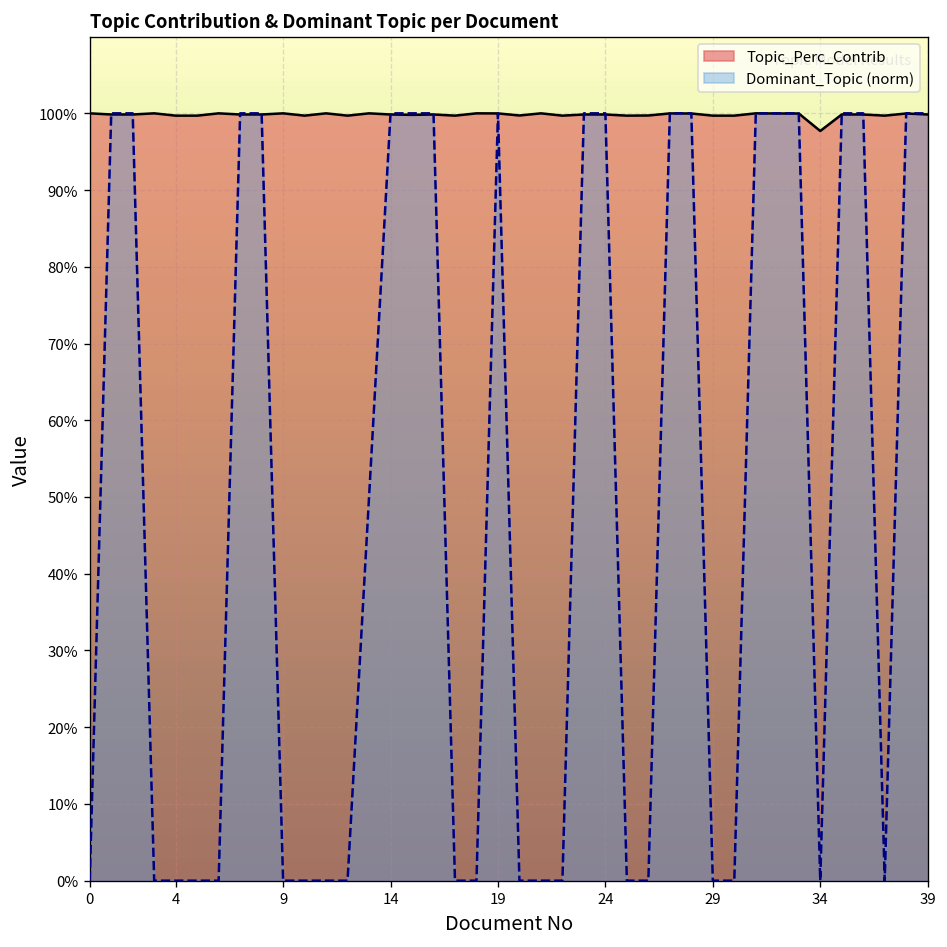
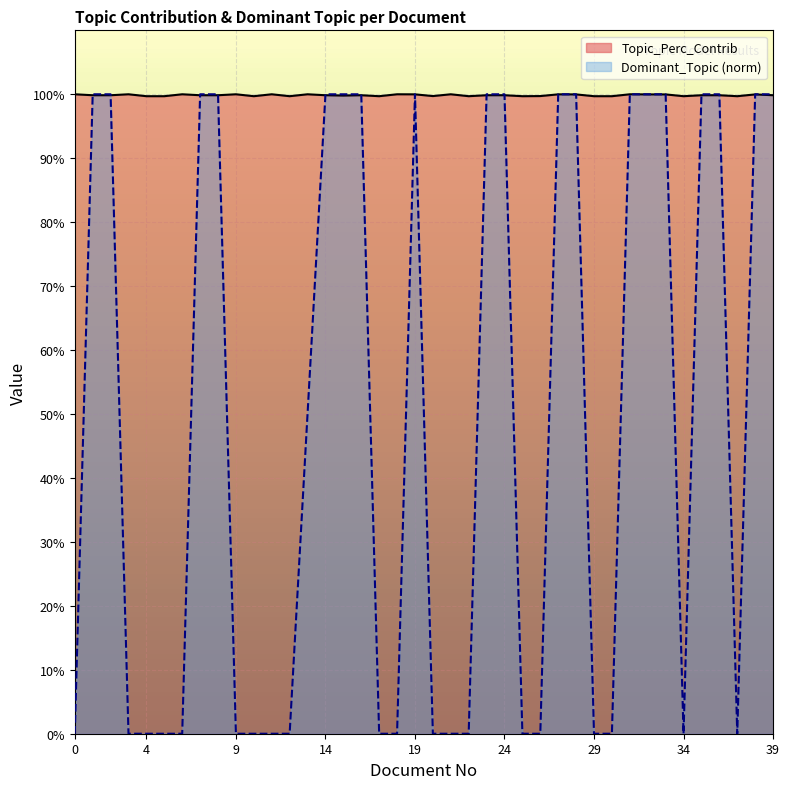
  {
    "Topic_Perc_Contrib": {
      "0": "100%",
      "4": "100%",
      "9": "100%",
      "29": "100%",
-     "34": "98%"
+     "34": "100%"
    },
    "Dominant_Topic (norm)": {
      "0": "0%",
      "4": "0%",
      "9": "0%",
      "29": "0%",
      "34": "0%"
    }
  }
